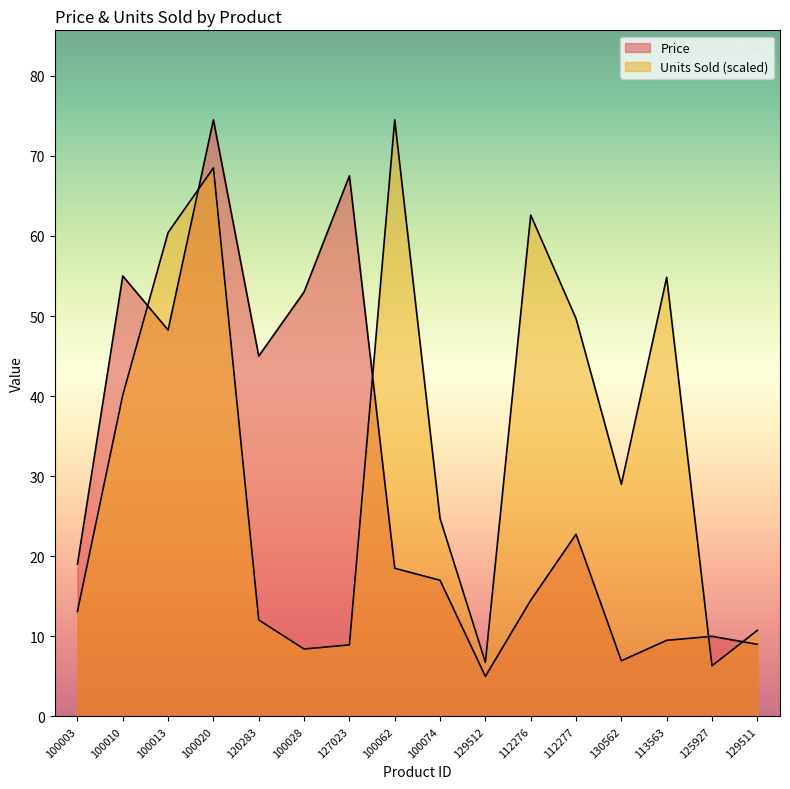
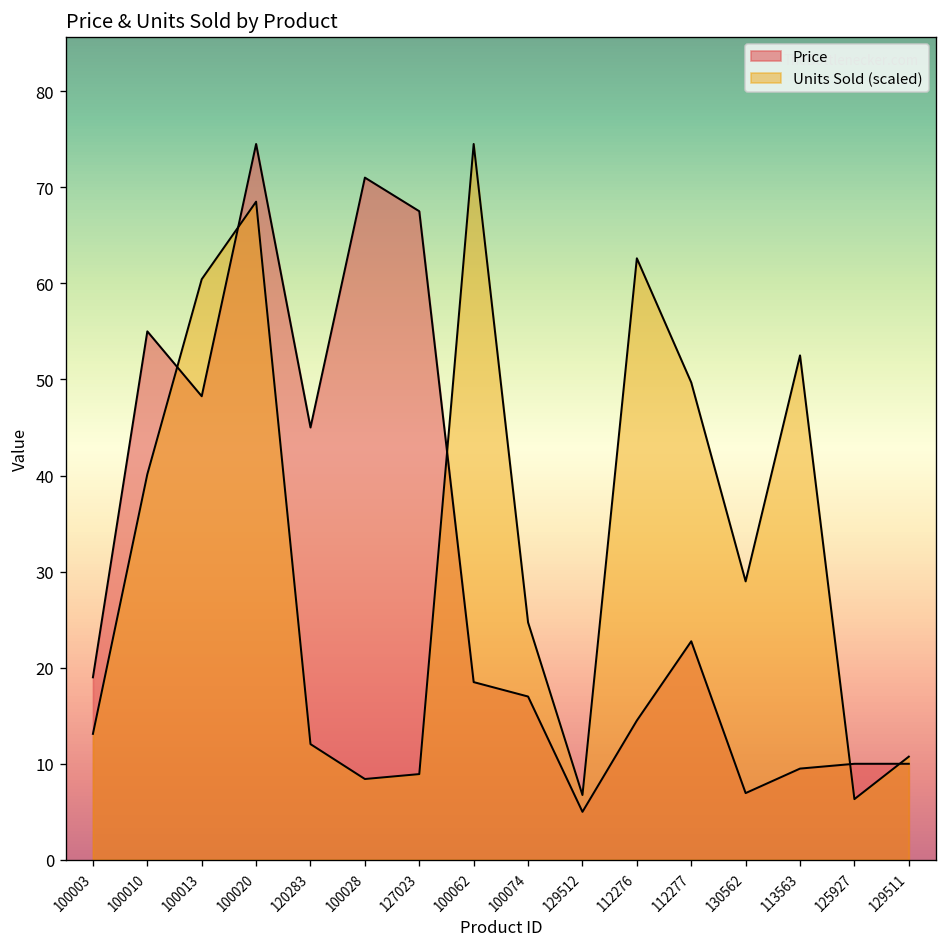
  {
    "Price": {
      "100003": 19,
      "100010": 55,
      "100013": 48,
      "100020": 75,
      "120283": 45,
-     "100028": 53,
+     "100028": 71,
      "127023": 68,
      "100062": 19,
      "100074": 17,
      "129512": 5,
      "112276": 15,
      "112277": 23,
      "130562": 7,
      "113563": 10,
      "125927": 10,
-     "129511": 9
+     "129511": 10
    },
    "Units Sold (scaled)": {
      "100003": 13,
      "100010": 40,
      "100013": 60,
      "100020": 68,
      "120283": 12,
      "100028": 8,
      "127023": 9,
      "100062": 75,
      "100074": 25,
      "129512": 7,
      "112276": 63,
      "112277": 50,
      "130562": 29,
-     "113563": 55,
+     "113563": 53,
      "125927": 6,
      "129511": 11
    }
  }
